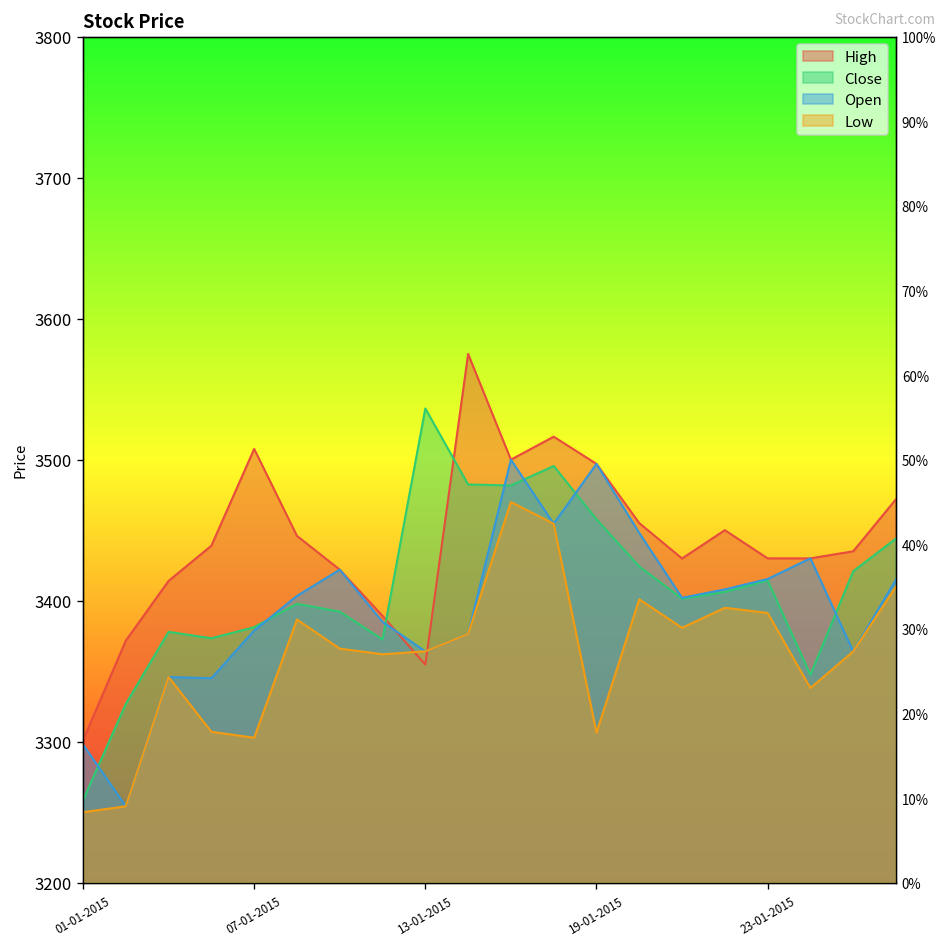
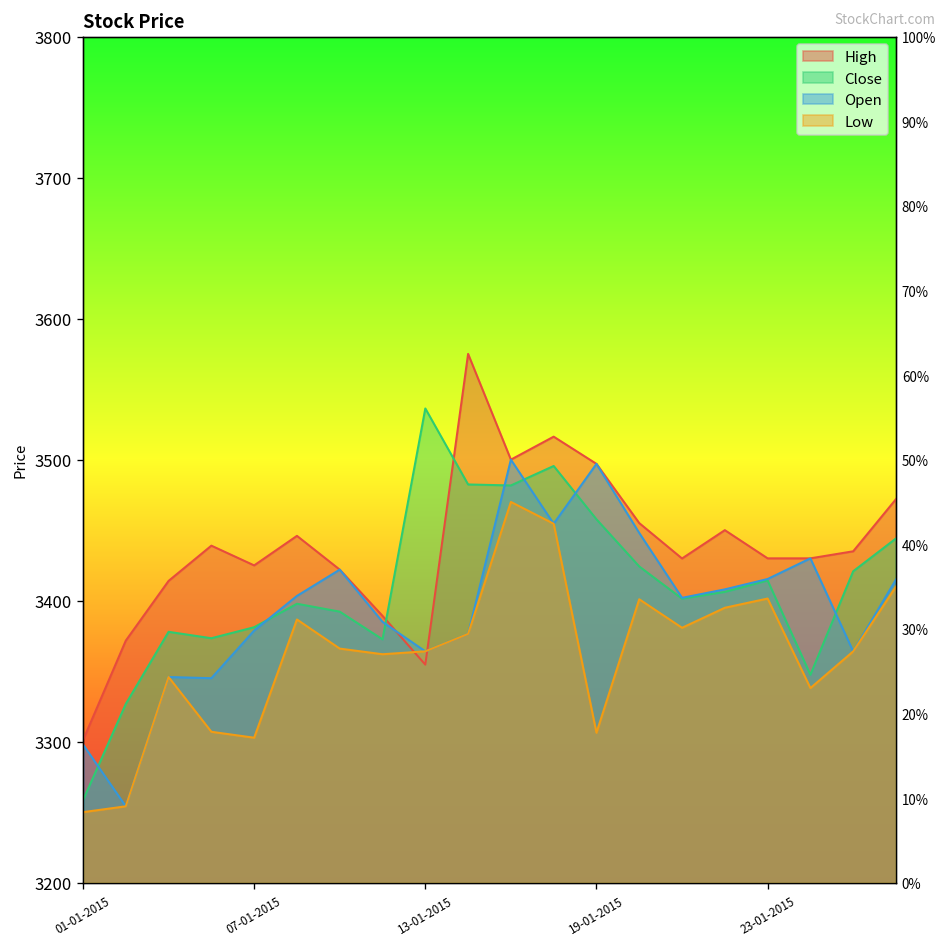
  {
    "High": {
      "01-01-2015": 3301,
-     "07-01-2015": 3508,
+     "07-01-2015": 3425,
      "13-01-2015": 3355,
      "23-01-2015": 3430
    },
    "Close": {
      "01-01-2015": 3258,
      "07-01-2015": 3381,
      "13-01-2015": 3536,
      "19-01-2015": 3458
    },
    "Open": {
      "01-01-2015": 3298,
      "07-01-2015": 3379
    },
    "Low": {
      "01-01-2015": 3250,
      "07-01-2015": 3303,
      "19-01-2015": 3306,
-     "23-01-2015": 3391
+     "23-01-2015": 3402
    }
  }
